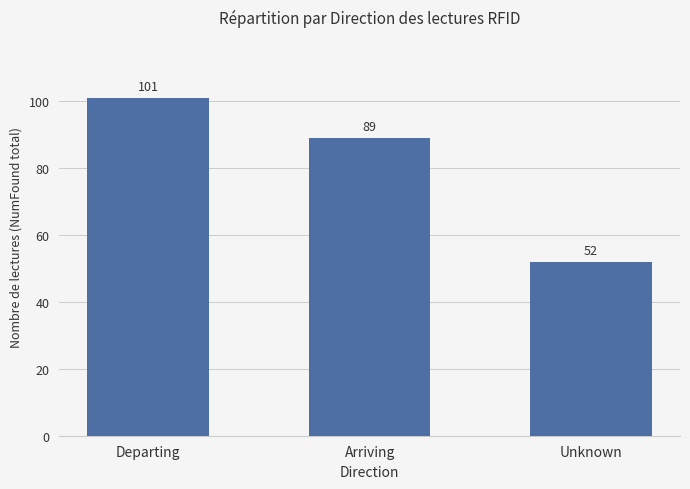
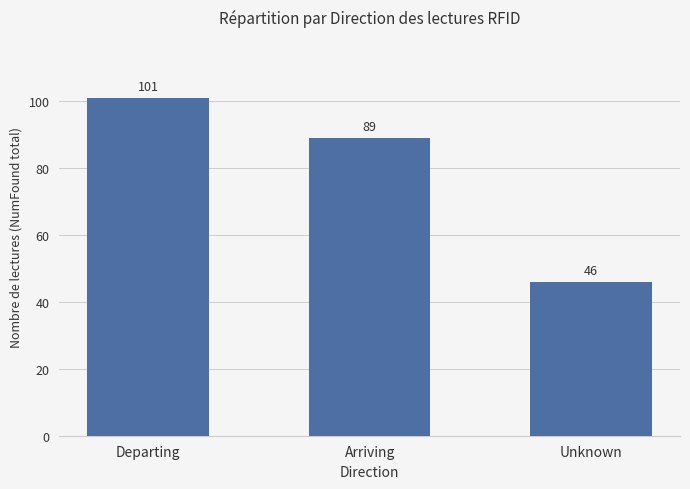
  {
    "Departing": 101,
    "Arriving": 89,
-   "Unknown": 52
+   "Unknown": 46
  }
